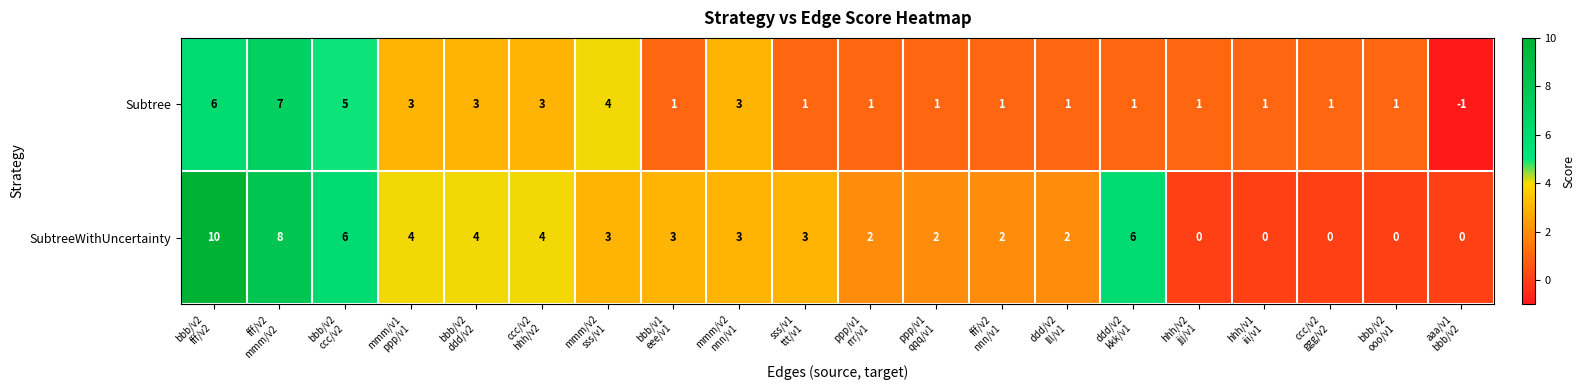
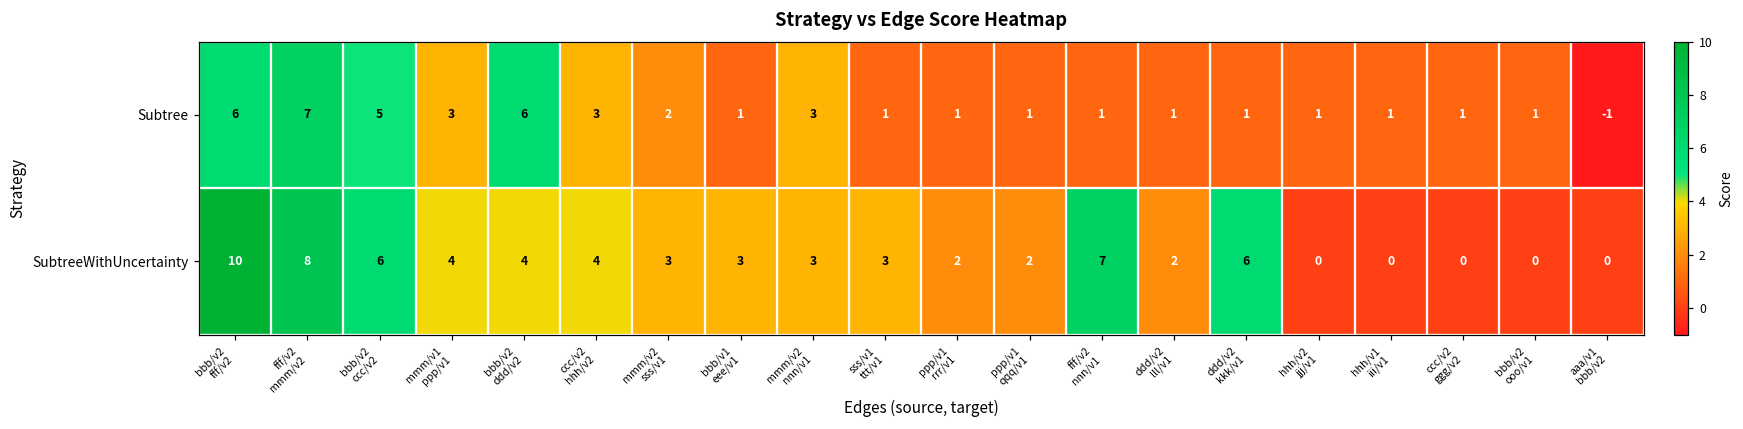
  {
    "Subtree": {
      "bbb/v2 fff/v2": 6,
      "fff/v2 mmm/v2": 7,
      "bbb/v2 ccc/v2": 5,
      "mmm/v1 ppp/v1": 3,
-     "bbb/v2 ddd/v2": 3,
+     "bbb/v2 ddd/v2": 6,
      "ccc/v2 hhh/v2": 3,
-     "mmm/v2 sss/v1": 4,
+     "mmm/v2 sss/v1": 2,
      "bbb/v1 eee/v1": 1,
      "mmm/v2 nnn/v1": 3,
      "sss/v1 ttt/v1": 1,
      "ppp/v1 rrr/v1": 1,
      "ppp/v1 qqq/v1": 1,
      "fff/v2 nnn/v1": 1,
      "ddd/v2 lll/v1": 1,
      "ddd/v2 kkk/v1": 1,
      "hhh/v2 jjj/v1": 1,
      "hhh/v1 iii/v1": 1,
      "ccc/v2 ggg/v2": 1,
      "bbb/v2 ooo/v1": 1,
      "aaa/v1 bbb/v2": -1
    },
    "SubtreeWithUncertainty": {
      "bbb/v2 fff/v2": 10,
      "fff/v2 mmm/v2": 8,
      "bbb/v2 ccc/v2": 6,
      "mmm/v1 ppp/v1": 4,
      "bbb/v2 ddd/v2": 4,
      "ccc/v2 hhh/v2": 4,
      "mmm/v2 sss/v1": 3,
      "bbb/v1 eee/v1": 3,
      "mmm/v2 nnn/v1": 3,
      "sss/v1 ttt/v1": 3,
      "ppp/v1 rrr/v1": 2,
      "ppp/v1 qqq/v1": 2,
-     "fff/v2 nnn/v1": 2,
+     "fff/v2 nnn/v1": 7,
      "ddd/v2 lll/v1": 2,
      "ddd/v2 kkk/v1": 6,
      "hhh/v2 jjj/v1": 0,
      "hhh/v1 iii/v1": 0,
      "ccc/v2 ggg/v2": 0,
      "bbb/v2 ooo/v1": 0,
      "aaa/v1 bbb/v2": 0
    }
  }
